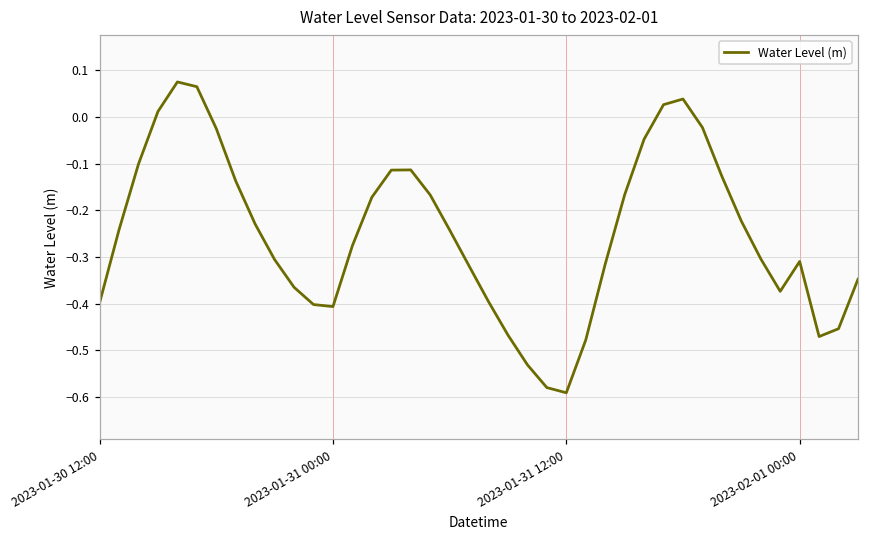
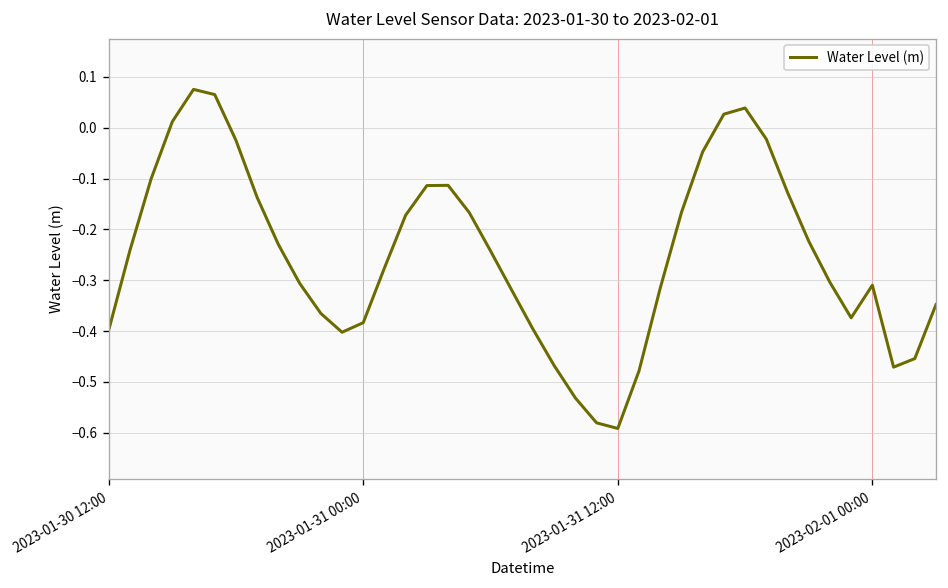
  {
    "2023-01-30 12:00": -0.40,
-   "2023-01-31 00:00": -0.41,
+   "2023-01-31 00:00": -0.38,
    "2023-01-31 12:00": -0.59,
    "2023-02-01 00:00": -0.31
  }
